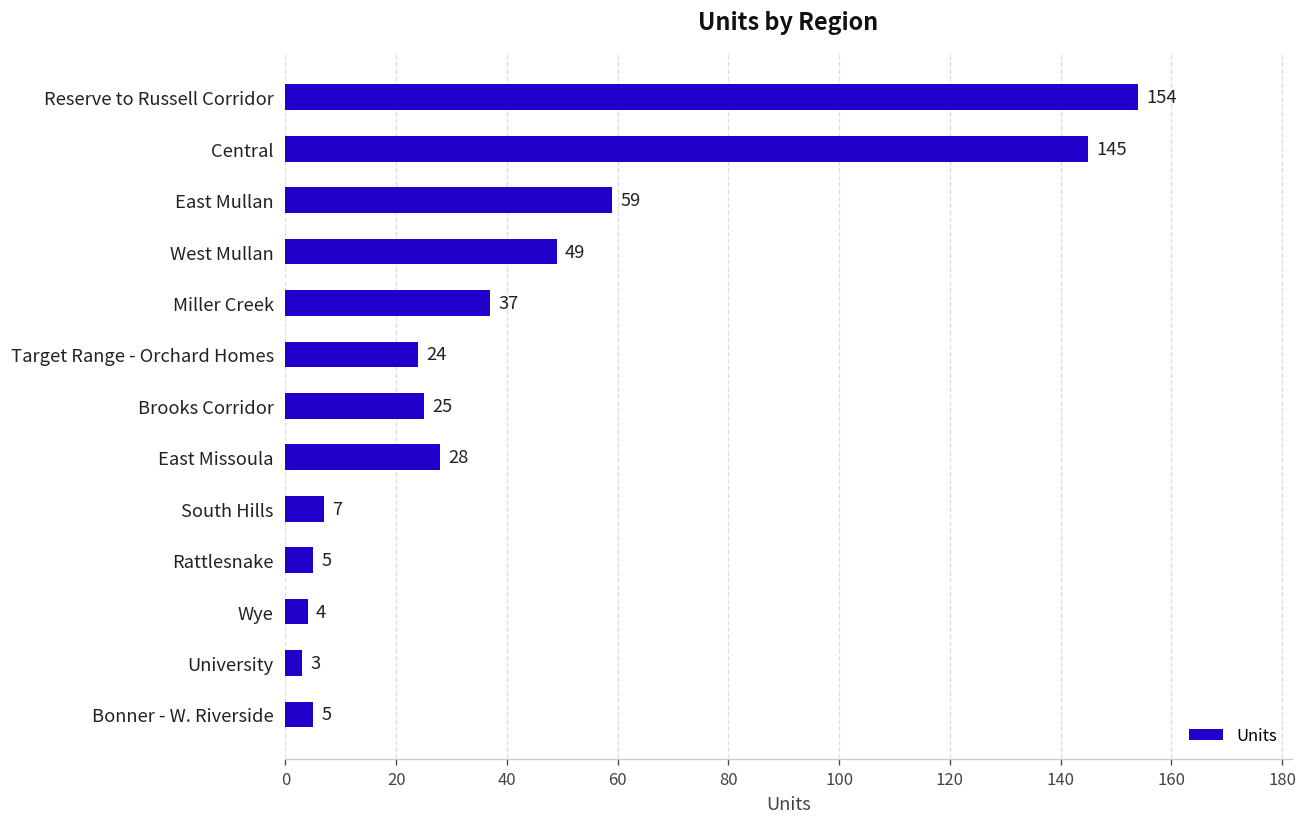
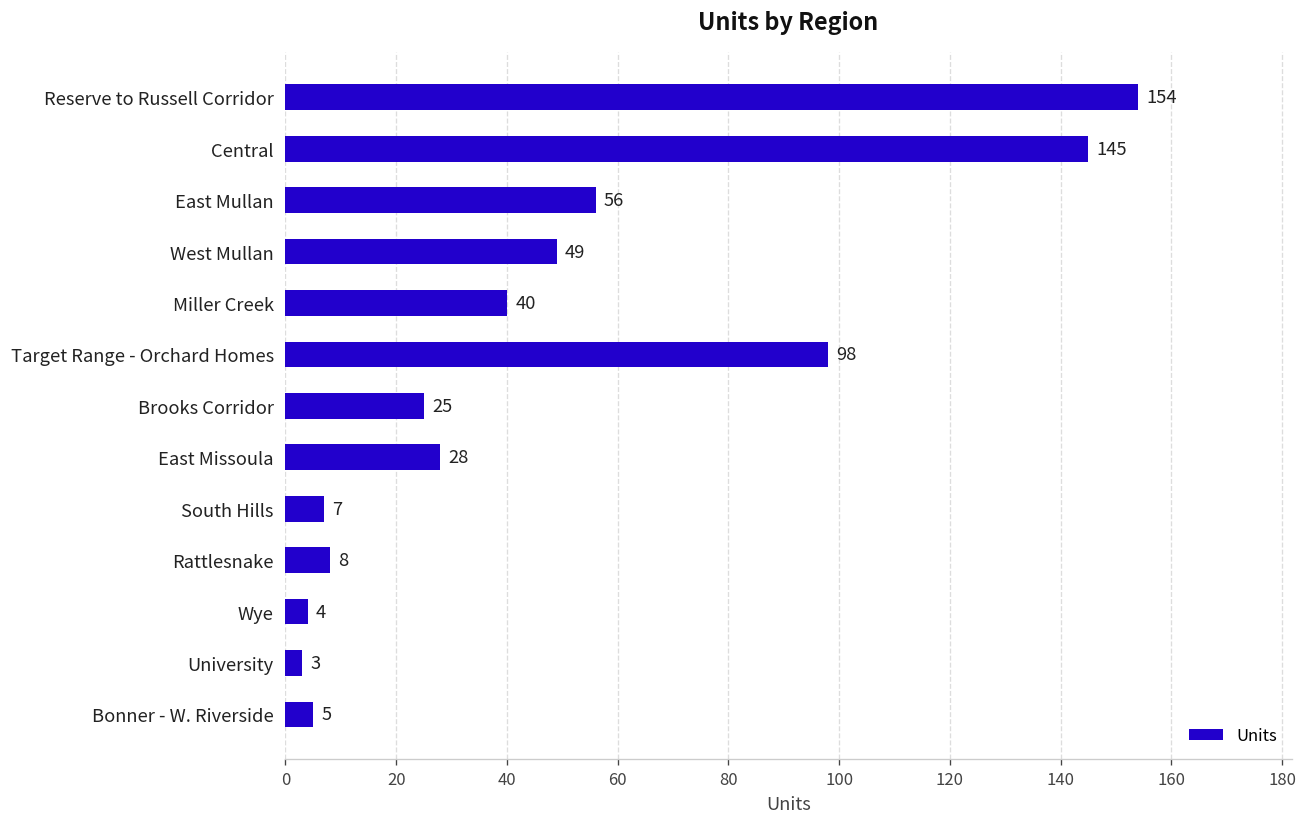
  {
    "Reserve to Russell Corridor": 154,
    "Central": 145,
-   "East Mullan": 59,
+   "East Mullan": 56,
    "West Mullan": 49,
-   "Miller Creek": 37,
-   "Target Range - Orchard Homes": 24,
+   "Miller Creek": 40,
+   "Target Range - Orchard Homes": 98,
    "Brooks Corridor": 25,
    "East Missoula": 28,
    "South Hills": 7,
-   "Rattlesnake": 5,
+   "Rattlesnake": 8,
    "Wye": 4,
    "University": 3,
    "Bonner - W. Riverside": 5
  }
